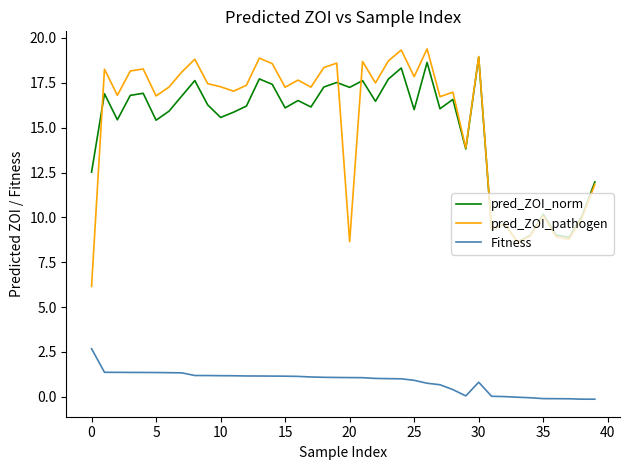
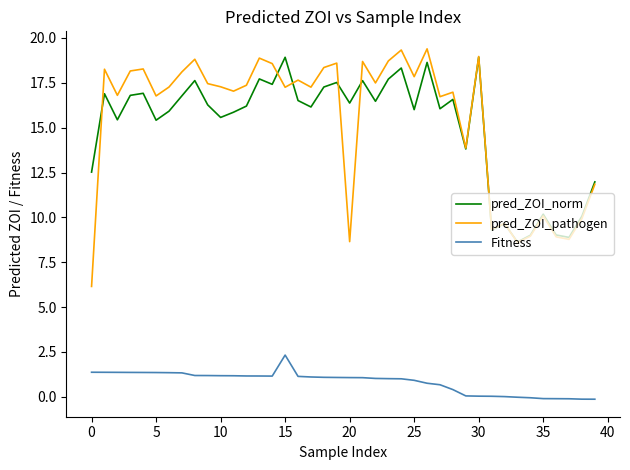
  {
    "pred_ZOI_norm": {
      "0": 12.5,
      "5": 15.4,
      "10": 15.6,
-     "15": 16.1,
-     "20": 17.2,
+     "15": 18.9,
+     "20": 16.4,
      "25": 16.0
    },
    "pred_ZOI_pathogen": {
      "0": 6.2,
      "5": 16.8,
      "10": 17.3,
      "15": 17.3,
      "20": 8.6,
      "25": 17.8
    },
    "Fitness": {
-     "0": 2.7,
+     "0": 1.4,
      "5": 1.4,
      "10": 1.2,
-     "15": 1.2,
+     "15": 2.3,
      "20": 1.1,
      "25": 0.9,
-     "30": 0.8,
+     "30": 0.0,
      "35": -0.1
    }
  }
